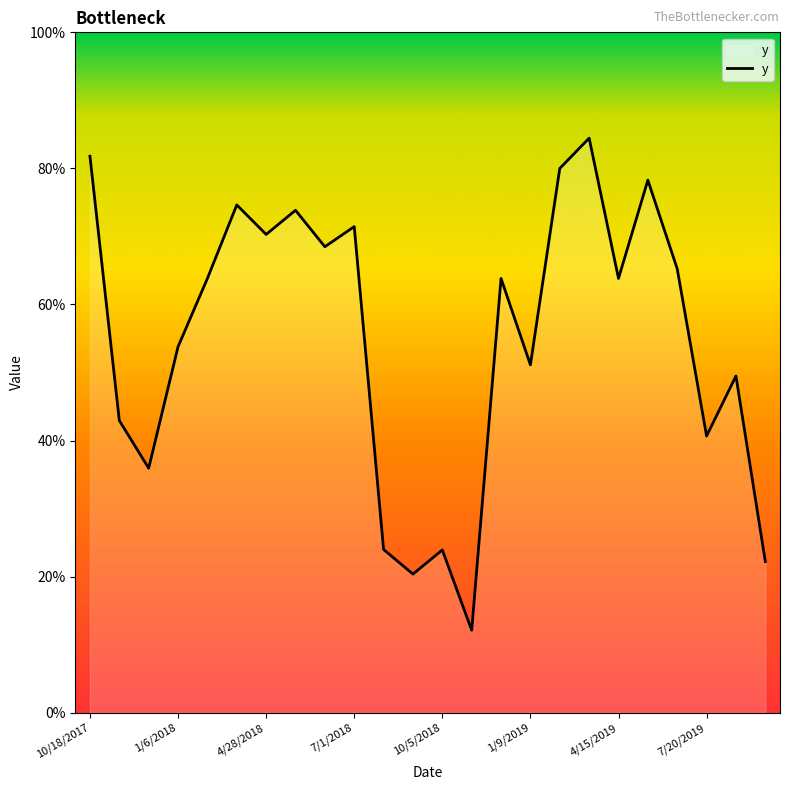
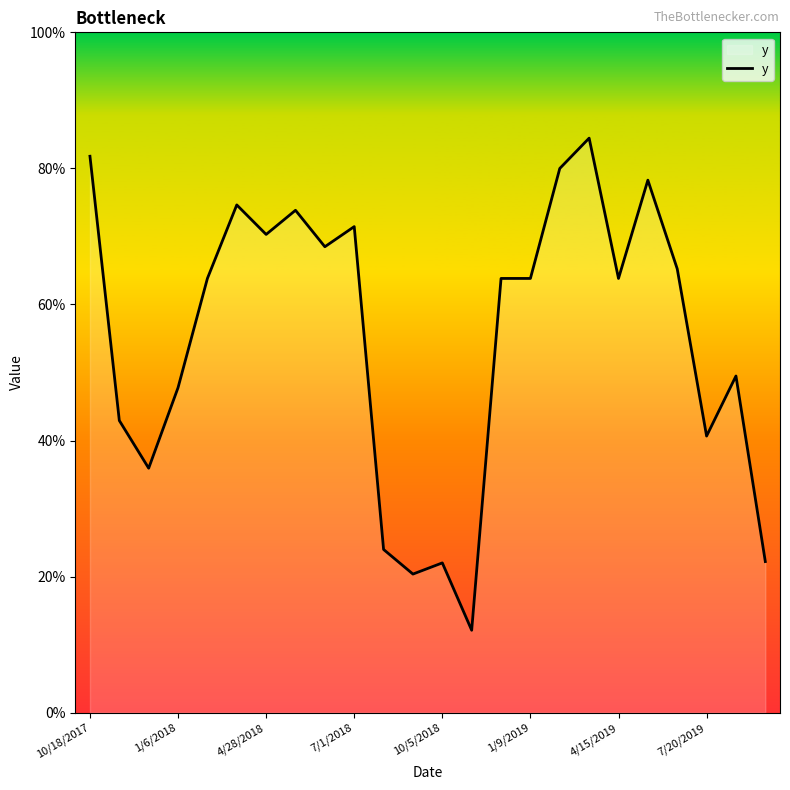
  {
    "10/18/2017": "82%",
-   "1/6/2018": "54%",
+   "1/6/2018": "48%",
    "4/28/2018": "70%",
    "7/1/2018": "71%",
-   "10/5/2018": "24%",
-   "1/9/2019": "51%",
+   "10/5/2018": "22%",
+   "1/9/2019": "64%",
    "4/15/2019": "64%",
    "7/20/2019": "41%"
  }
